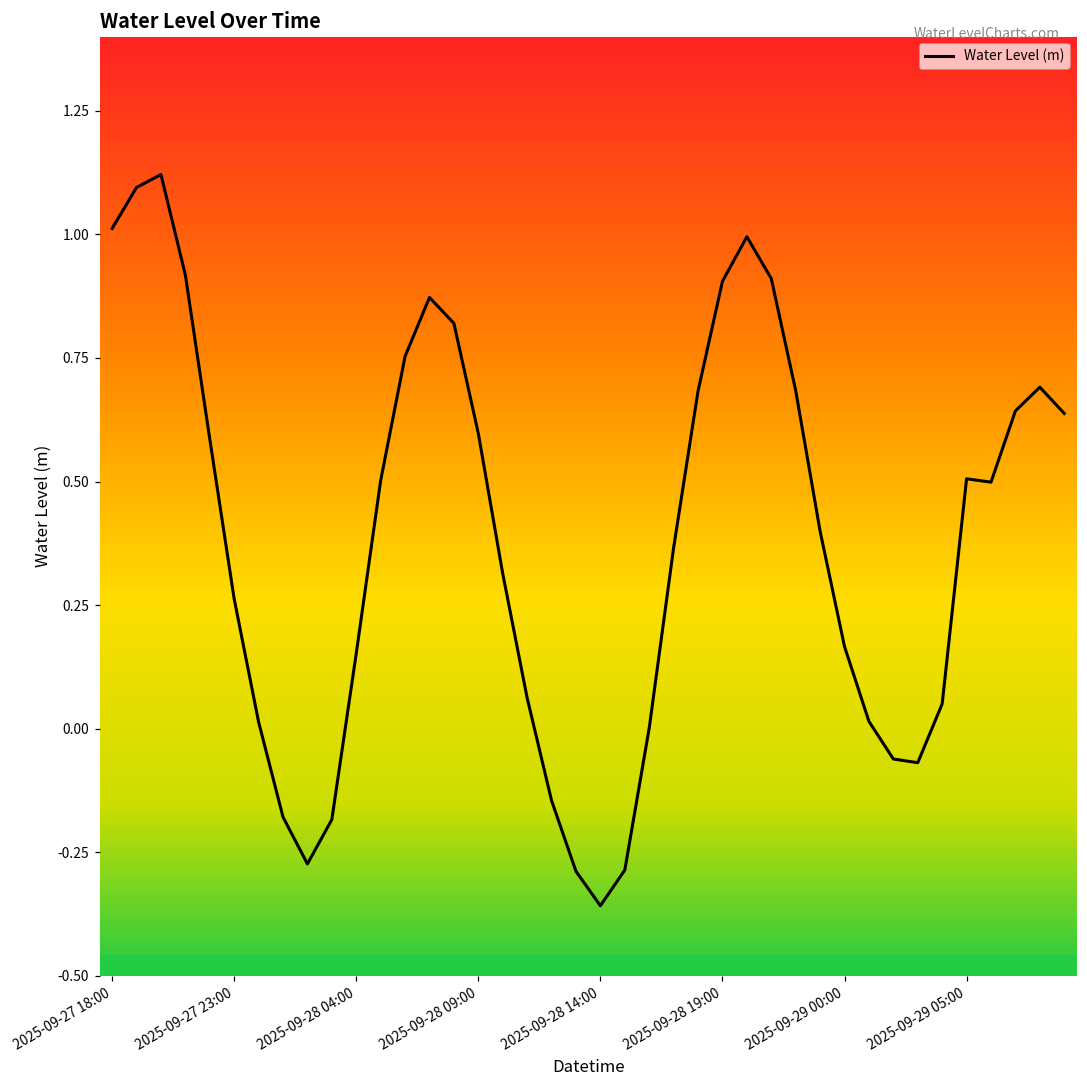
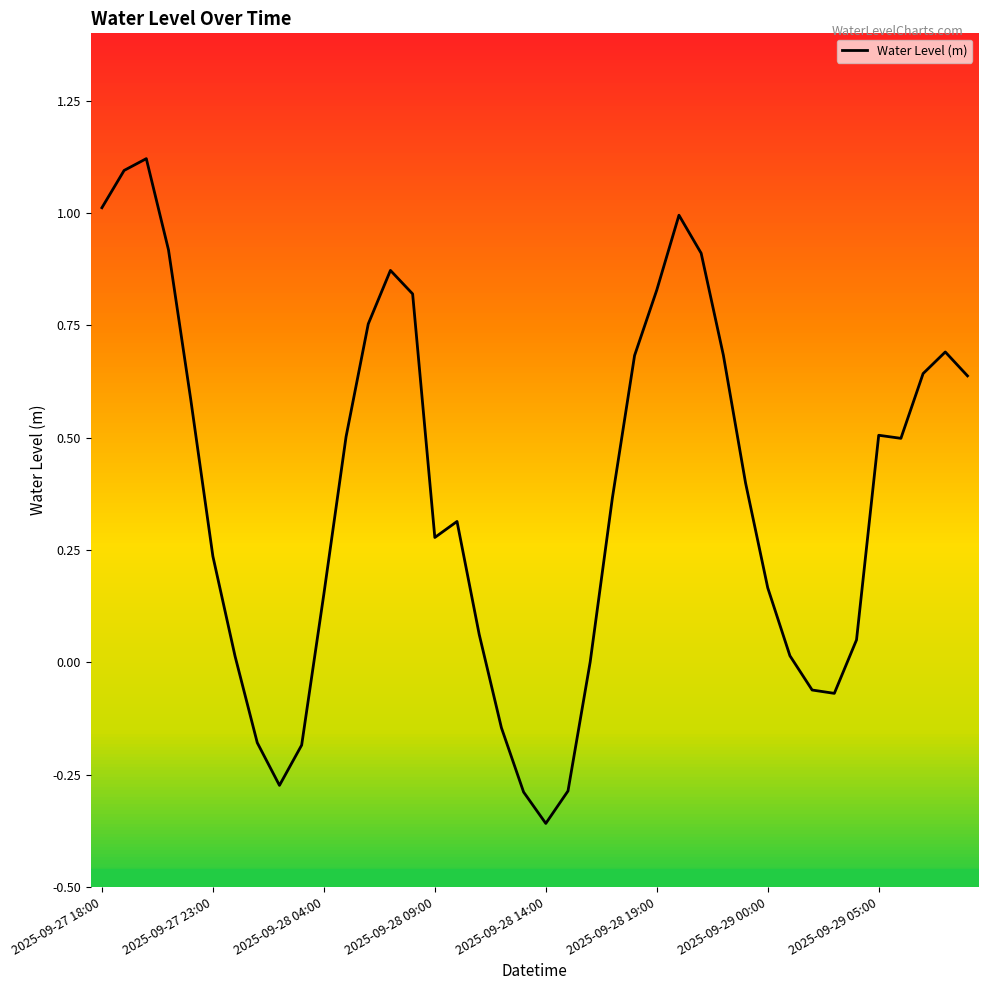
  {
    "2025-09-27 18:00": 1.01,
-   "2025-09-27 23:00": 0.26,
+   "2025-09-27 23:00": 0.24,
    "2025-09-28 04:00": 0.15,
-   "2025-09-28 09:00": 0.60,
+   "2025-09-28 09:00": 0.28,
    "2025-09-28 14:00": -0.36,
-   "2025-09-28 19:00": 0.91,
+   "2025-09-28 19:00": 0.83,
    "2025-09-29 00:00": 0.17,
    "2025-09-29 05:00": 0.51
  }
